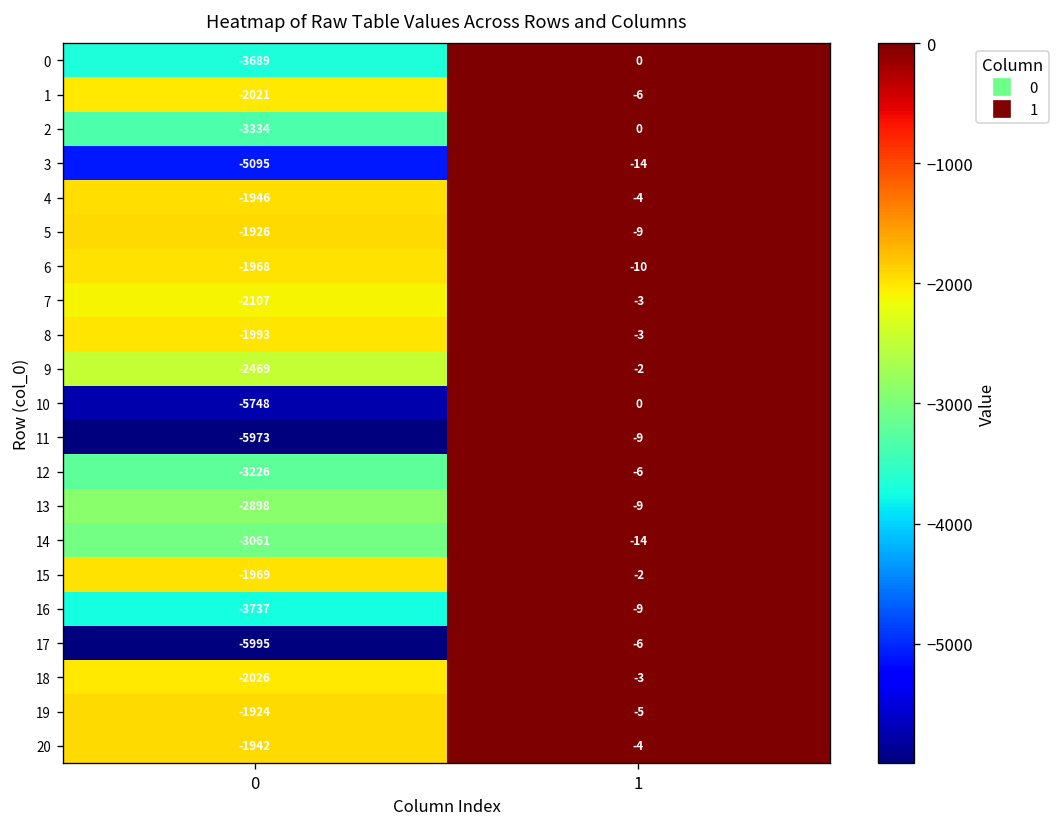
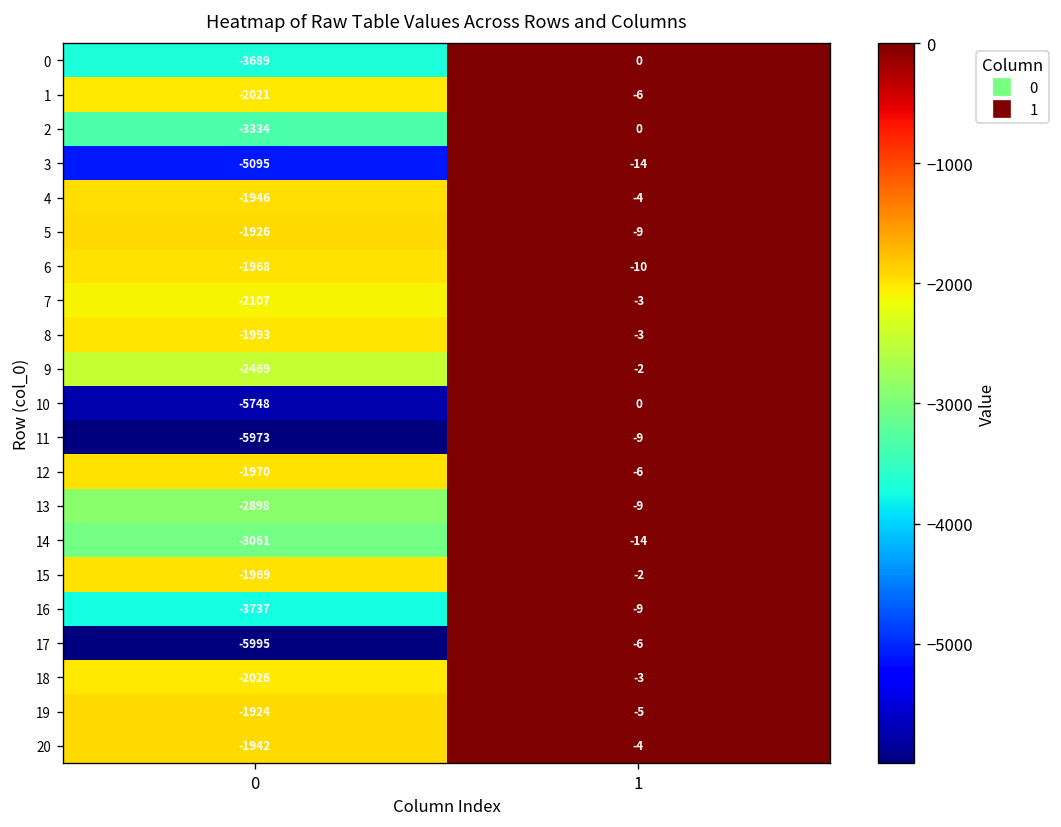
  {
    "0": {
      "0": -3689,
      "1": 0
    },
    "1": {
      "0": -2021,
      "1": -6
    },
    "2": {
      "0": -3334,
      "1": 0
    },
    "3": {
      "0": -5095,
      "1": -14
    },
    "4": {
      "0": -1946,
      "1": -4
    },
    "5": {
      "0": -1926,
      "1": -9
    },
    "6": {
      "0": -1968,
      "1": -10
    },
    "7": {
      "0": -2107,
      "1": -3
    },
    "8": {
      "0": -1993,
      "1": -3
    },
    "9": {
      "0": -2469,
      "1": -2
    },
    "10": {
      "0": -5748,
      "1": 0
    },
    "11": {
      "0": -5973,
      "1": -9
    },
    "12": {
-     "0": -3226,
+     "0": -1970,
      "1": -6
    },
    "13": {
      "0": -2898,
      "1": -9
    },
    "14": {
      "0": -3061,
      "1": -14
    },
    "15": {
      "0": -1969,
      "1": -2
    },
    "16": {
      "0": -3737,
      "1": -9
    },
    "17": {
      "0": -5995,
      "1": -6
    },
    "18": {
      "0": -2026,
      "1": -3
    },
    "19": {
      "0": -1924,
      "1": -5
    },
    "20": {
      "0": -1942,
      "1": -4
    }
  }
